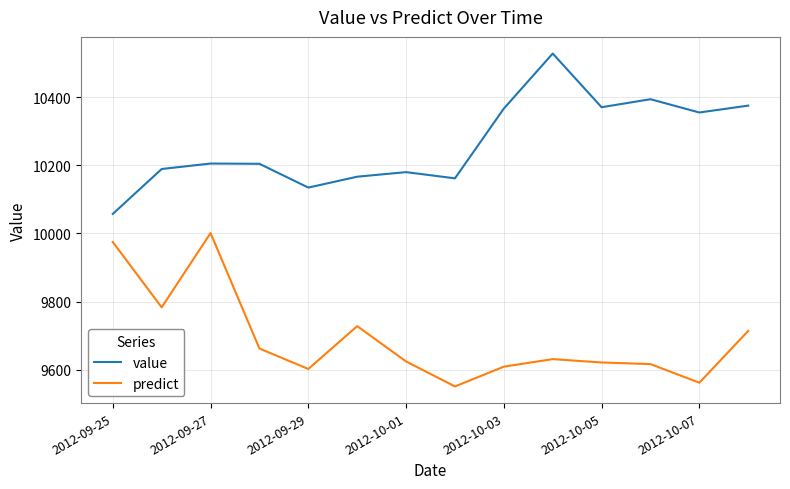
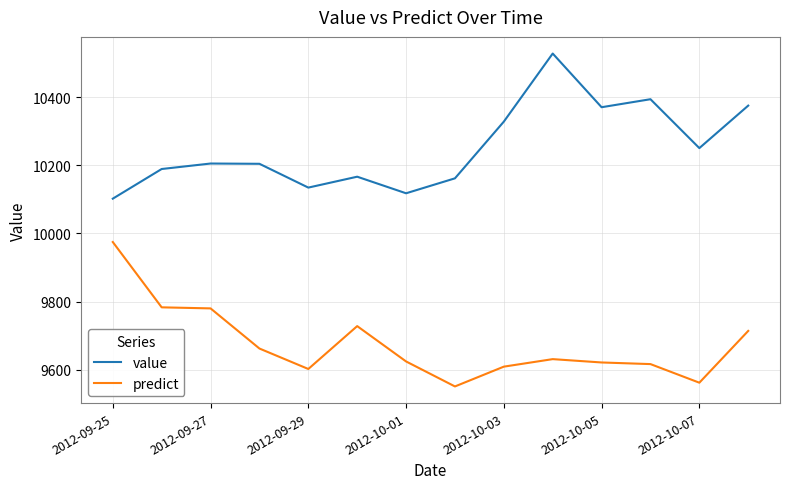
  {
    "value": {
-     "2012-09-25": 10060,
+     "2012-09-25": 10100,
      "2012-09-27": 10210,
      "2012-09-29": 10130,
-     "2012-10-01": 10180,
-     "2012-10-03": 10370,
+     "2012-10-01": 10120,
+     "2012-10-03": 10330,
      "2012-10-05": 10370,
-     "2012-10-07": 10360
+     "2012-10-07": 10250
    },
    "predict": {
      "2012-09-25": 9970,
-     "2012-09-27": 10000,
+     "2012-09-27": 9780,
      "2012-09-29": 9600,
      "2012-10-01": 9620,
      "2012-10-03": 9610,
      "2012-10-05": 9620,
      "2012-10-07": 9560
    }
  }
